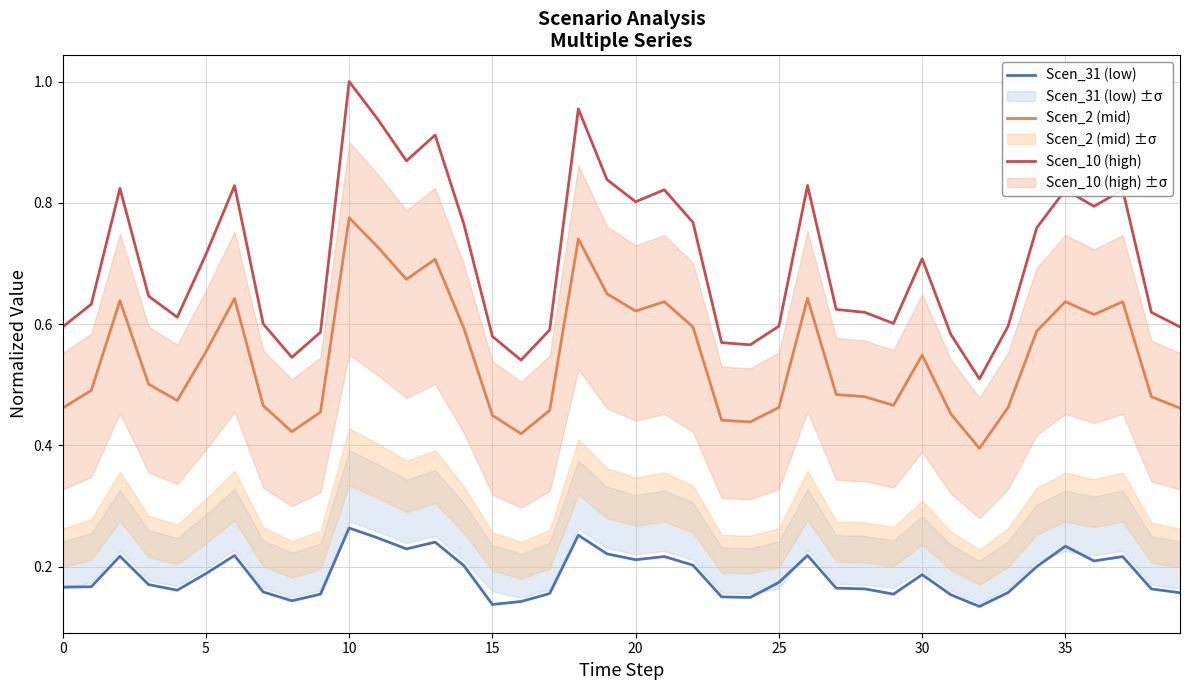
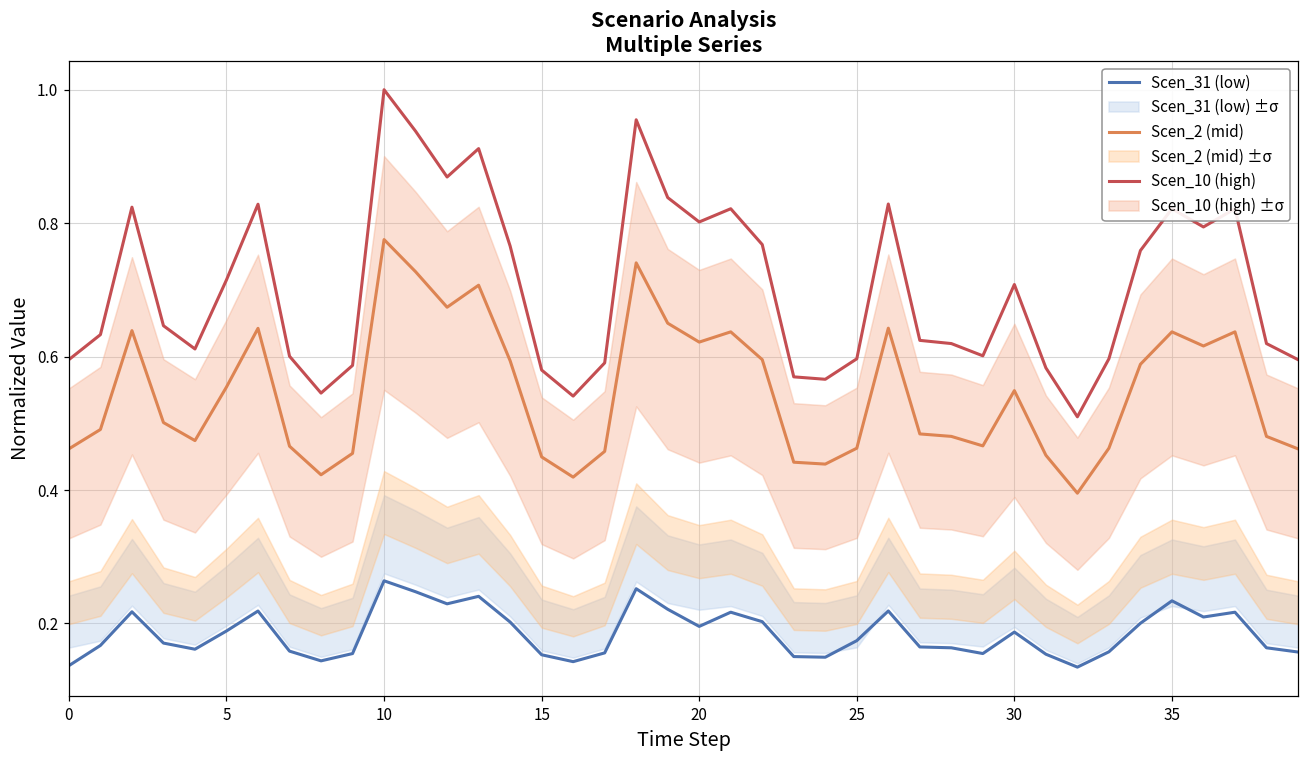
  {
    "Scen_31 (low)": {
-     "0": 0.17,
+     "0": 0.14,
      "5": 0.19,
      "10": 0.26,
-     "15": 0.14,
-     "20": 0.21,
+     "15": 0.15,
+     "20": 0.20,
      "25": 0.17,
      "30": 0.19,
      "35": 0.23
    }
  }
